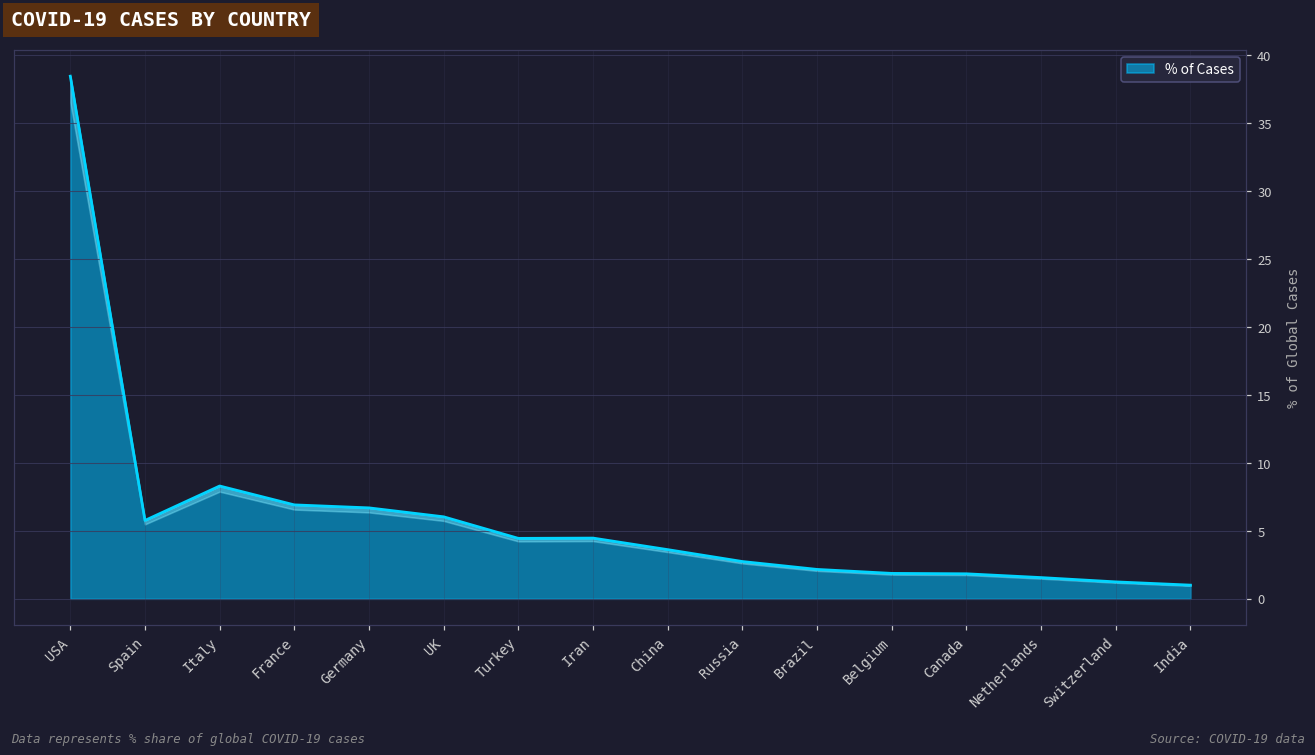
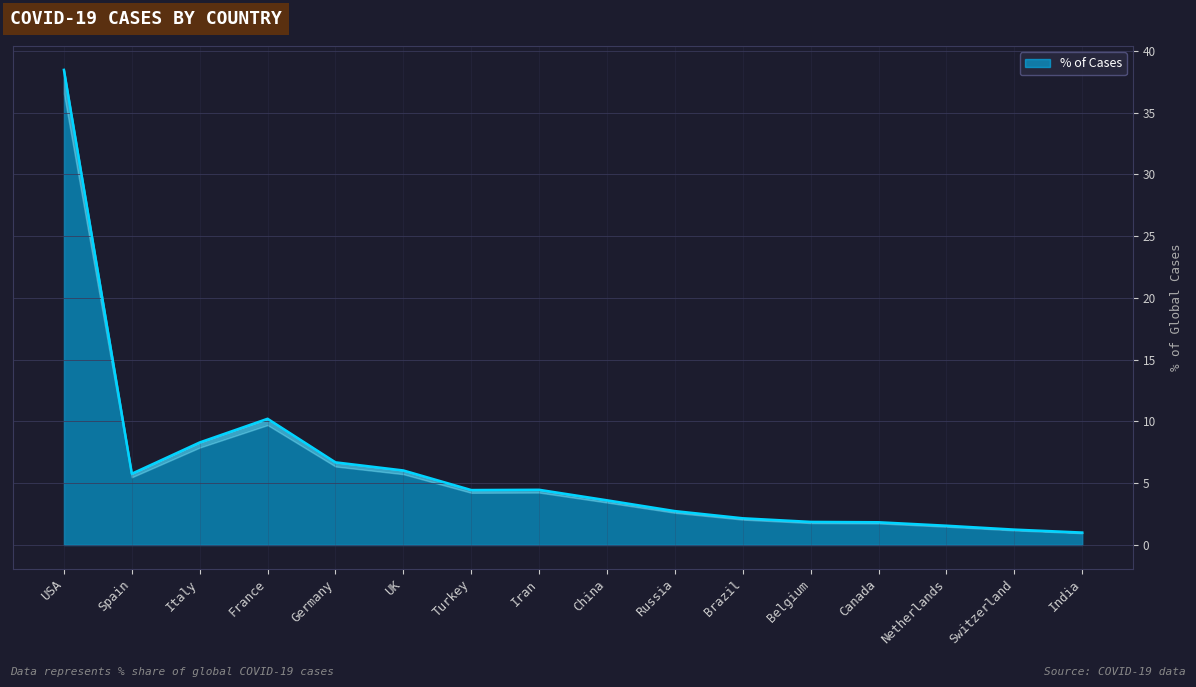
  {
    "USA": 38.5,
    "Spain": 5.8,
    "Italy": 8.3,
-   "France": 6.9,
+   "France": 10.2,
    "Germany": 6.7,
    "UK": 6.0,
    "Turkey": 4.4,
    "Iran": 4.5,
    "China": 3.6,
    "Russia": 2.7,
    "Brazil": 2.2,
    "Belgium": 1.9,
    "Canada": 1.8,
    "Netherlands": 1.6,
    "Switzerland": 1.2,
    "India": 1.0
  }
